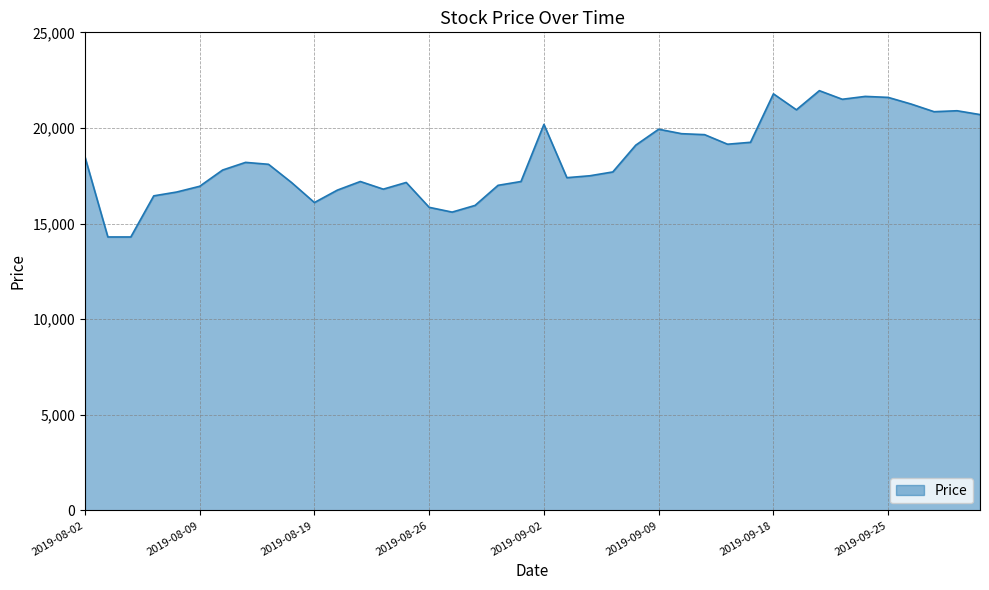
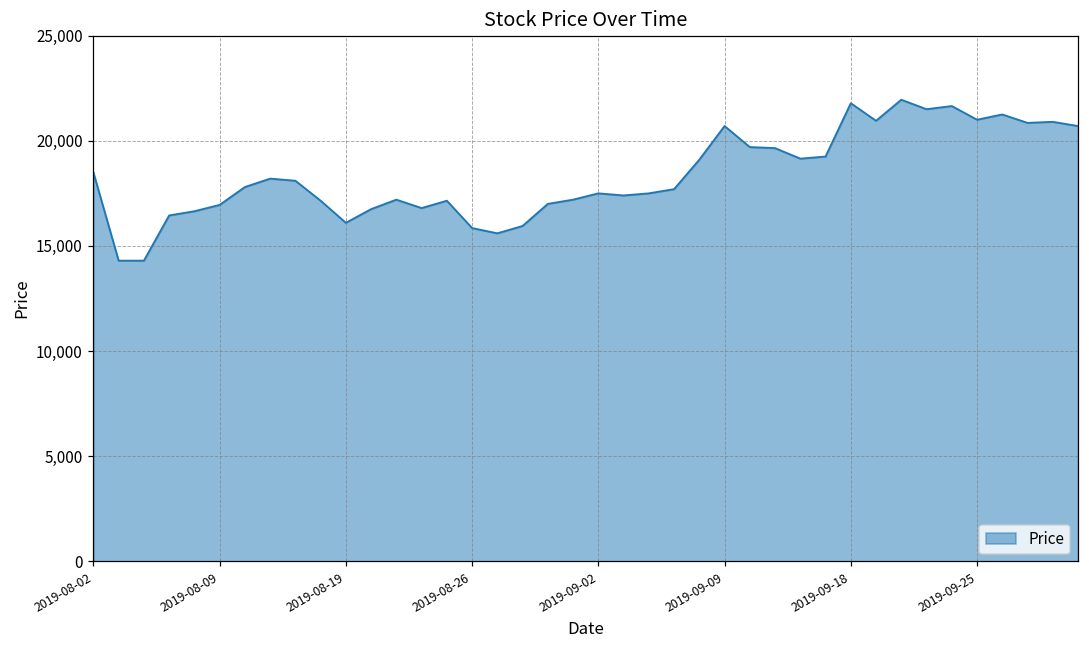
  {
    "2019-08-02": "18,500",
    "2019-08-09": "17,000",
    "2019-08-19": "16,100",
    "2019-08-26": "15,900",
-   "2019-09-02": "20,200",
-   "2019-09-09": "19,900",
+   "2019-09-02": "17,500",
+   "2019-09-09": "20,700",
    "2019-09-18": "21,800",
-   "2019-09-25": "21,600"
+   "2019-09-25": "21,000"
  }
